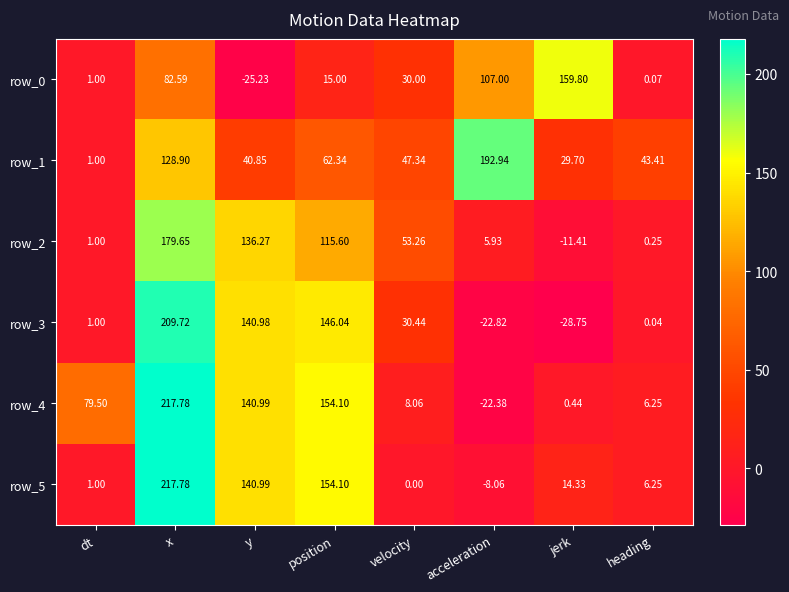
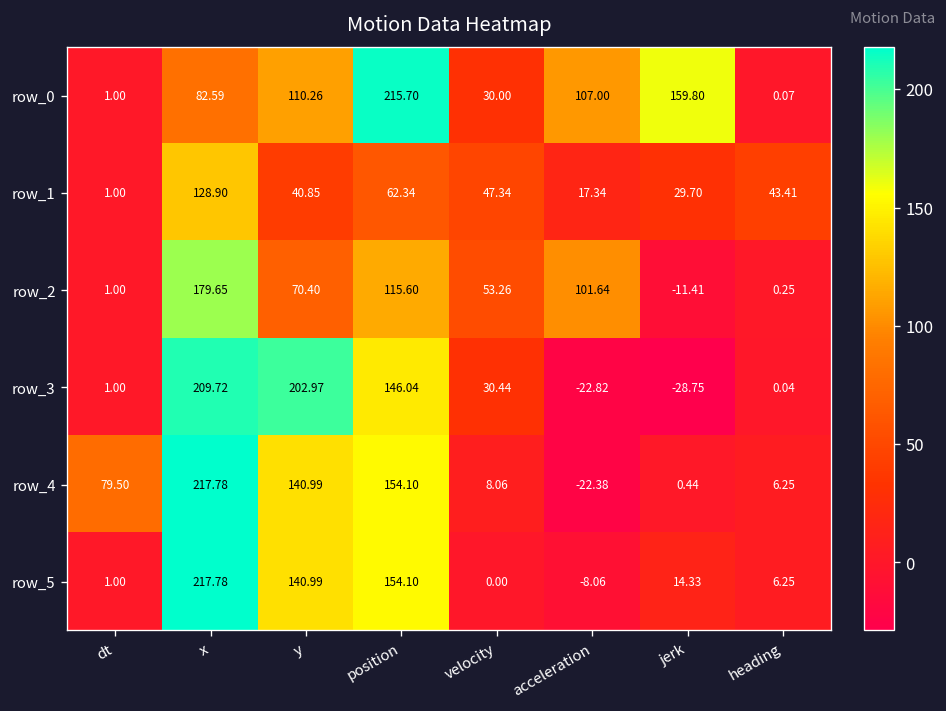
  {
    "row_0": {
      "dt": 1.00,
      "x": 82.59,
-     "y": -25.23,
-     "position": 15.00,
+     "y": 110.26,
+     "position": 215.70,
      "velocity": 30.00,
      "acceleration": 107.00,
      "jerk": 159.80,
      "heading": 0.07
    },
    "row_1": {
      "dt": 1.00,
      "x": 128.90,
      "y": 40.85,
      "position": 62.34,
      "velocity": 47.34,
-     "acceleration": 192.94,
+     "acceleration": 17.34,
      "jerk": 29.70,
      "heading": 43.41
    },
    "row_2": {
      "dt": 1.00,
      "x": 179.65,
-     "y": 136.27,
+     "y": 70.40,
      "position": 115.60,
      "velocity": 53.26,
-     "acceleration": 5.93,
+     "acceleration": 101.64,
      "jerk": -11.41,
      "heading": 0.25
    },
    "row_3": {
      "dt": 1.00,
      "x": 209.72,
-     "y": 140.98,
+     "y": 202.97,
      "position": 146.04,
      "velocity": 30.44,
      "acceleration": -22.82,
      "jerk": -28.75,
      "heading": 0.04
    },
    "row_4": {
      "dt": 79.50,
      "x": 217.78,
      "y": 140.99,
      "position": 154.10,
      "velocity": 8.06,
      "acceleration": -22.38,
      "jerk": 0.44,
      "heading": 6.25
    },
    "row_5": {
      "dt": 1.00,
      "x": 217.78,
      "y": 140.99,
      "position": 154.10,
      "velocity": 0.00,
      "acceleration": -8.06,
      "jerk": 14.33,
      "heading": 6.25
    }
  }
